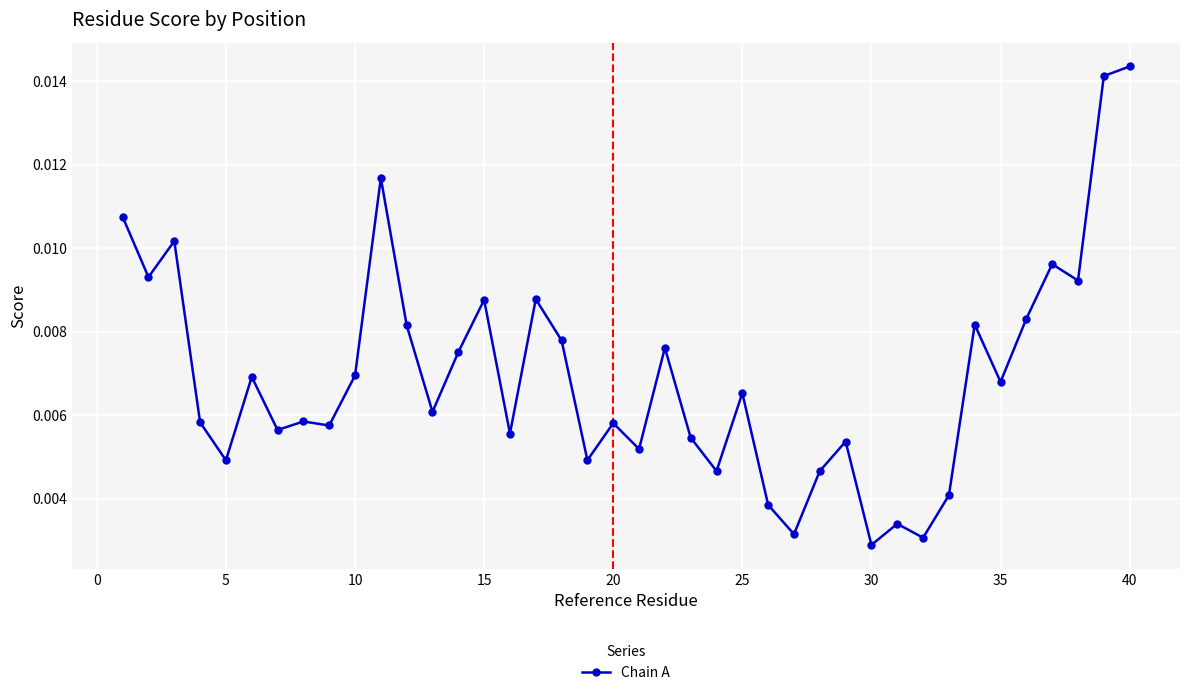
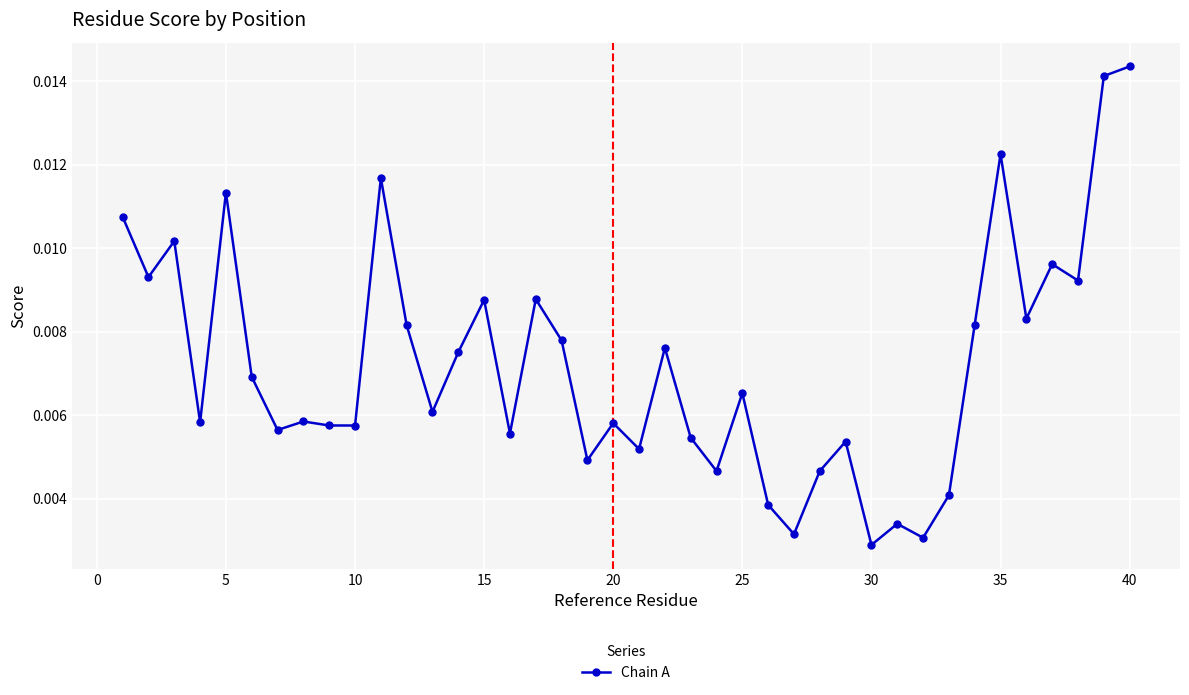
  {
-   "5": 0.0049,
-   "10": 0.0069,
+   "5": 0.0113,
+   "10": 0.0058,
    "15": 0.0088,
    "20": 0.0058,
    "25": 0.0065,
    "30": 0.0029,
-   "35": 0.0068,
+   "35": 0.0123,
    "40": 0.0144
  }
